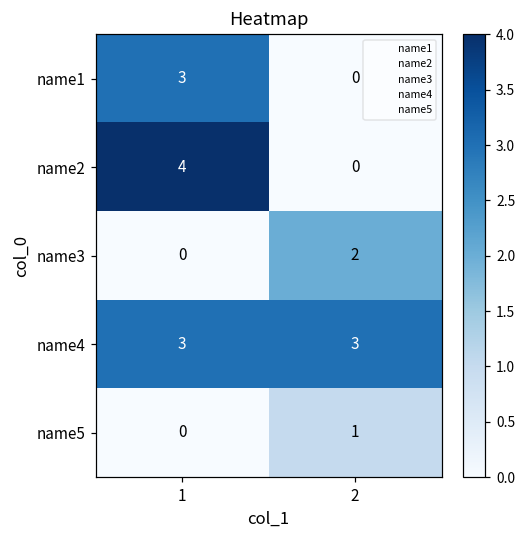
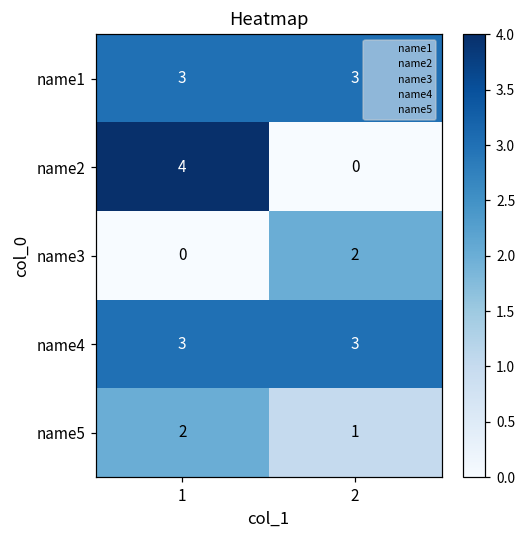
  {
    "name1": {
      "1": 3,
-     "2": 0
+     "2": 3
    },
    "name2": {
      "1": 4,
      "2": 0
    },
    "name3": {
      "1": 0,
      "2": 2
    },
    "name4": {
      "1": 3,
      "2": 3
    },
    "name5": {
-     "1": 0,
+     "1": 2,
      "2": 1
    }
  }
